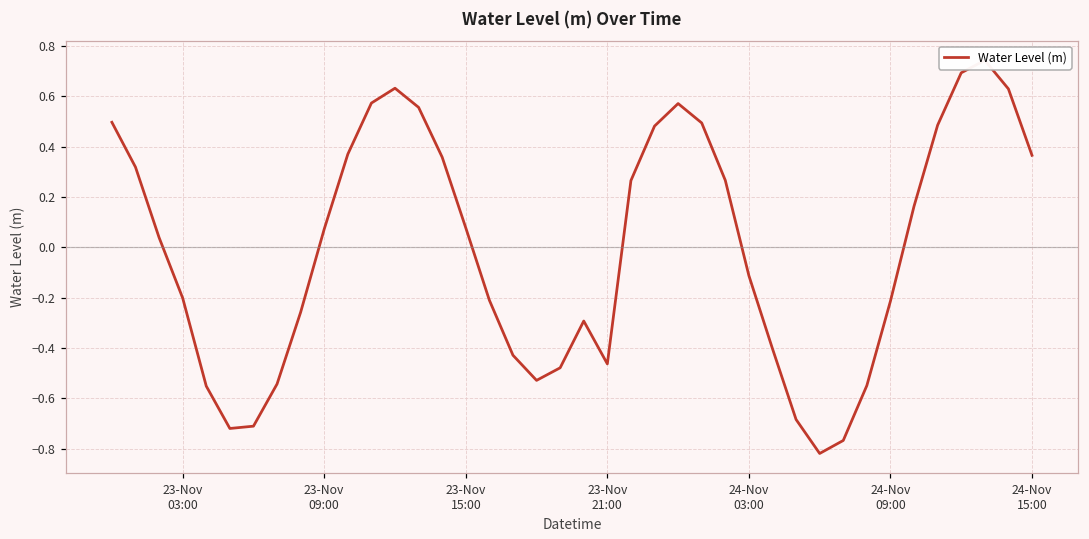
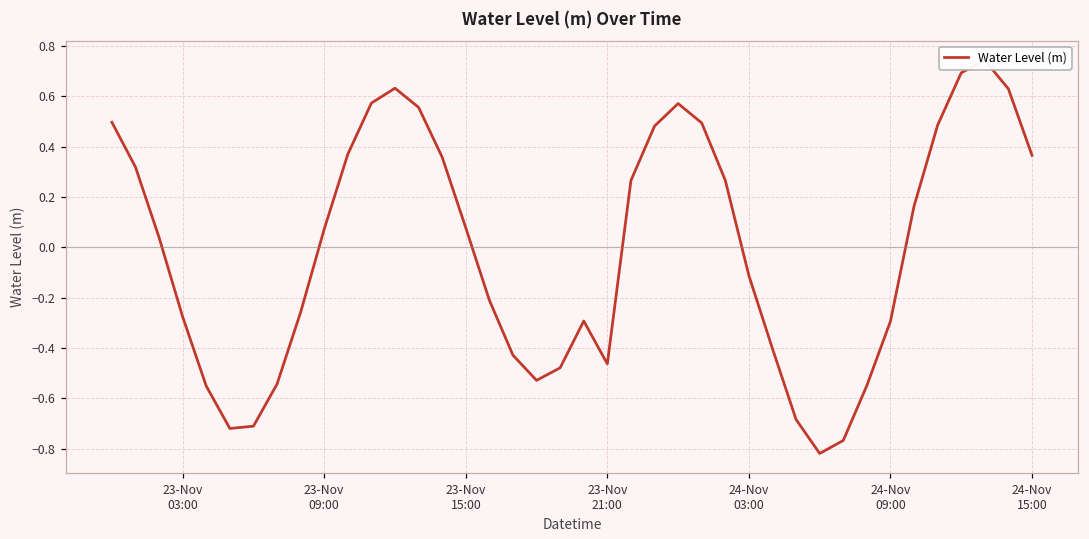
  {
-   "23-Nov 03:00": -0.20,
+   "23-Nov 03:00": -0.28,
    "23-Nov 09:00": 0.07,
    "23-Nov 15:00": 0.08,
    "23-Nov 21:00": -0.46,
    "24-Nov 03:00": -0.11,
-   "24-Nov 09:00": -0.21,
+   "24-Nov 09:00": -0.29,
    "24-Nov 15:00": 0.37
  }
